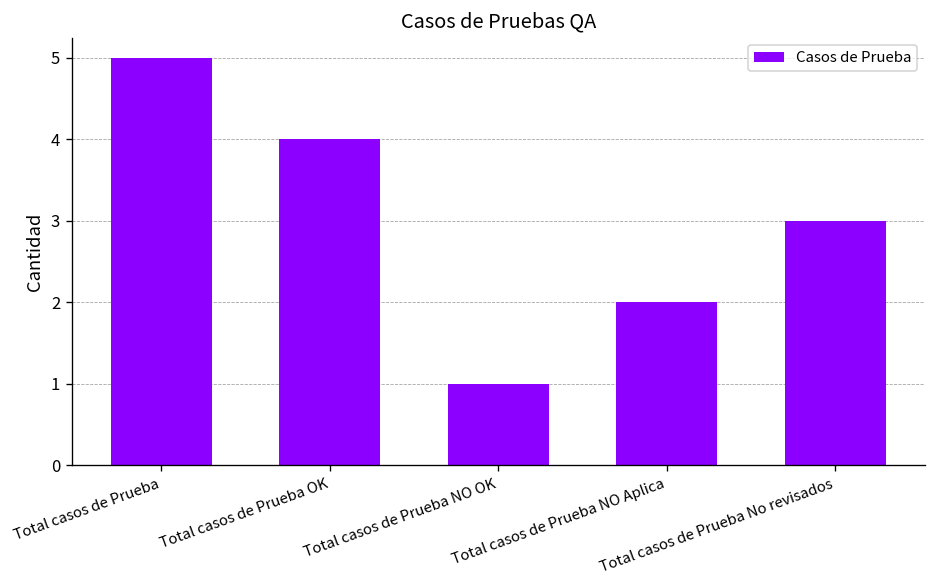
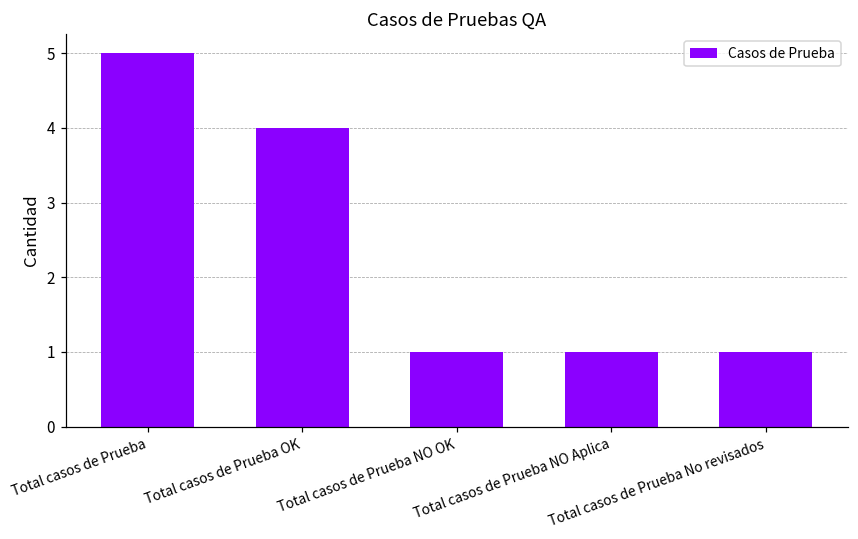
  {
    "Total casos de Prueba": 5,
    "Total casos de Prueba OK": 4,
    "Total casos de Prueba NO OK": 1,
-   "Total casos de Prueba NO Aplica": 2,
-   "Total casos de Prueba No revisados": 3
+   "Total casos de Prueba NO Aplica": 1,
+   "Total casos de Prueba No revisados": 1
  }
